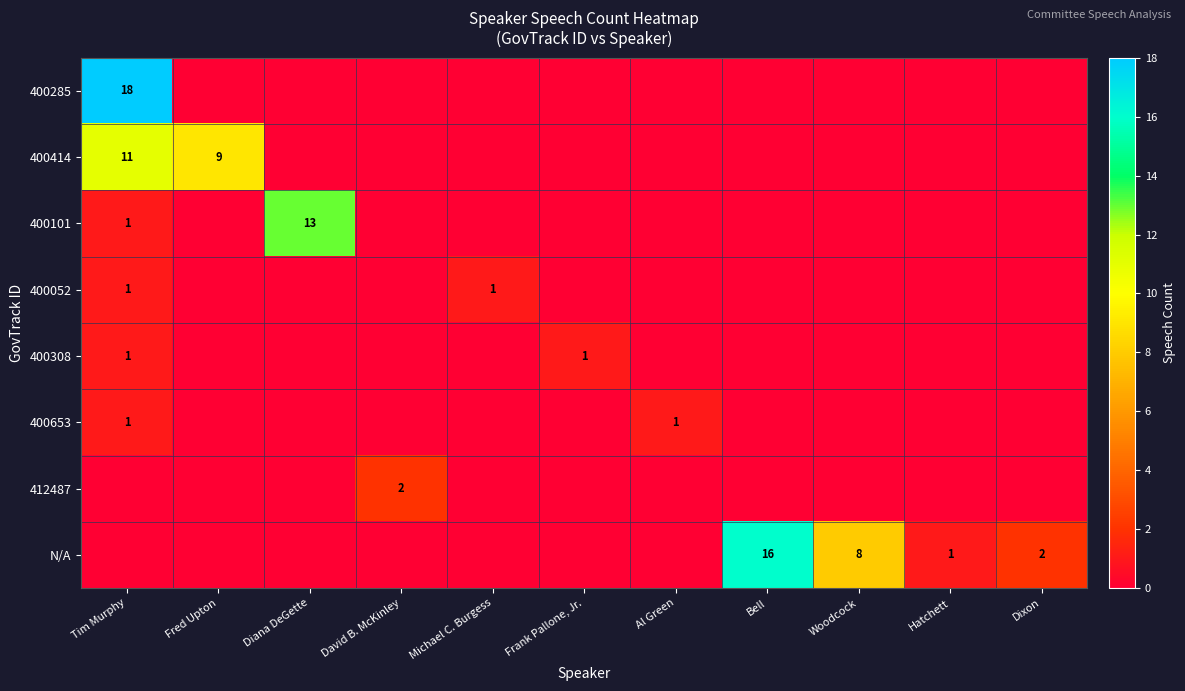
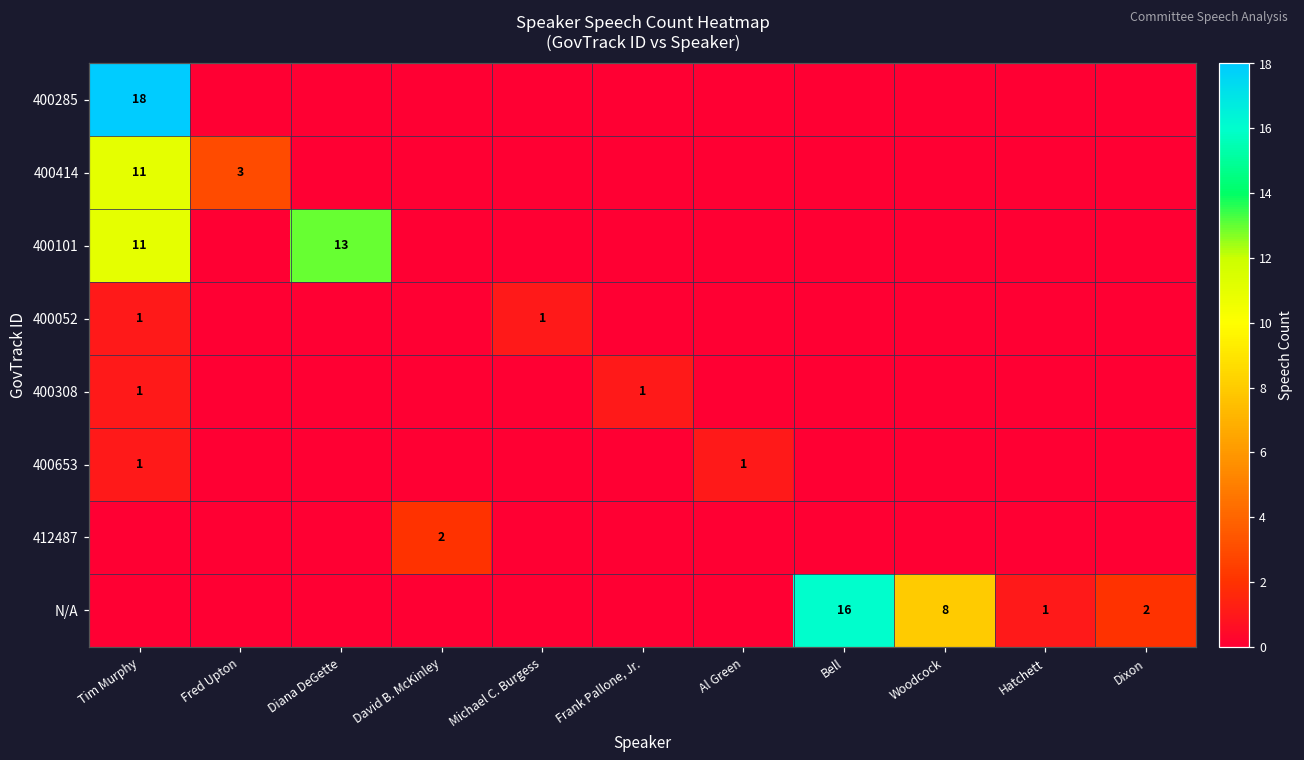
  {
    "400285": {
      "Tim Murphy": 18
    },
    "400414": {
      "Tim Murphy": 11,
-     "Fred Upton": 9
+     "Fred Upton": 3
    },
    "400101": {
-     "Tim Murphy": 1,
+     "Tim Murphy": 11,
      "Diana DeGette": 13
    },
    "400052": {
      "Tim Murphy": 1,
      "Michael C. Burgess": 1
    },
    "400308": {
      "Tim Murphy": 1,
      "Frank Pallone, Jr.": 1
    },
    "400653": {
      "Tim Murphy": 1,
      "Al Green": 1
    },
    "412487": {
      "David B. McKinley": 2
    },
    "N/A": {
      "Bell": 16,
      "Woodcock": 8,
      "Hatchett": 1,
      "Dixon": 2
    }
  }
